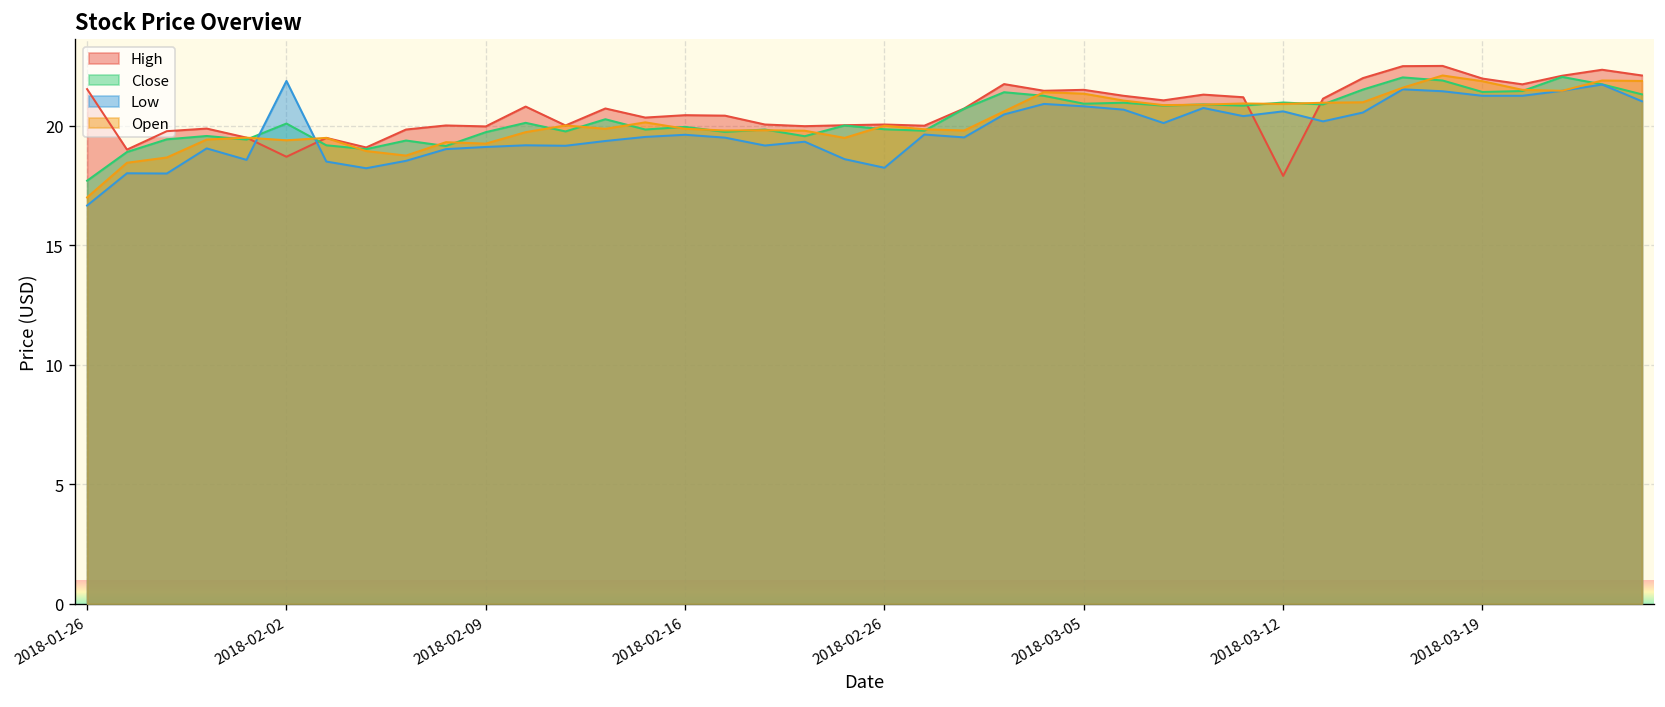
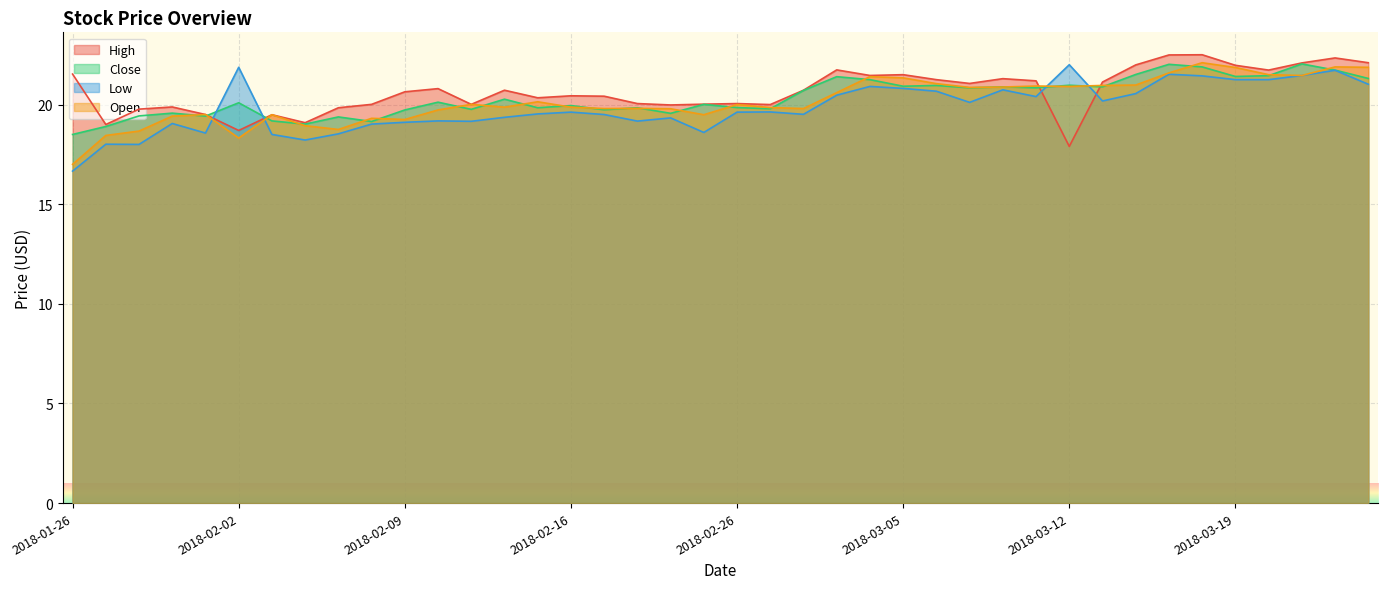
  {
    "High": {
      "2018-02-02": 18.7,
-     "2018-02-09": 20.0,
+     "2018-02-09": 20.6,
      "2018-02-16": 20.4,
      "2018-03-05": 21.5,
      "2018-03-12": 17.9
    },
    "Close": {
-     "2018-01-26": 17.7,
+     "2018-01-26": 18.5,
      "2018-02-02": 20.1,
      "2018-02-09": 19.7,
      "2018-02-26": 19.9,
      "2018-03-19": 21.4
    },
    "Low": {
      "2018-01-26": 16.7,
      "2018-02-02": 21.9,
      "2018-02-09": 19.1,
      "2018-02-16": 19.6,
-     "2018-02-26": 18.2,
-     "2018-03-12": 20.6,
+     "2018-02-26": 19.6,
+     "2018-03-12": 22.0,
      "2018-03-19": 21.3
    },
    "Open": {
      "2018-01-26": 17.0,
-     "2018-02-02": 19.4,
+     "2018-02-02": 18.3,
      "2018-02-09": 19.3,
      "2018-03-05": 21.3
    }
  }
